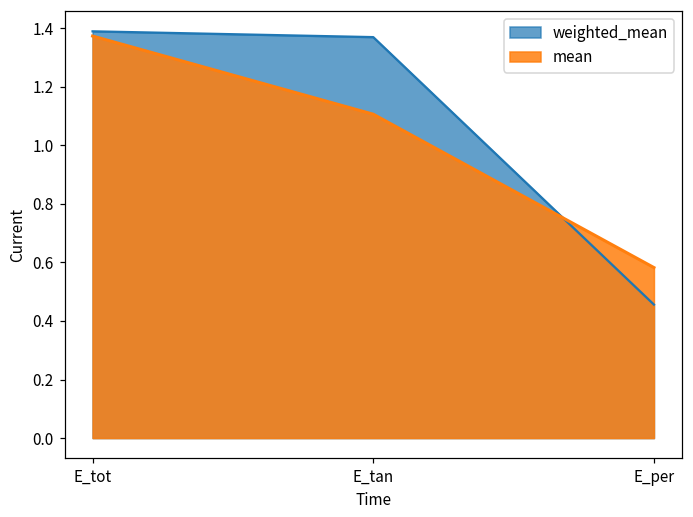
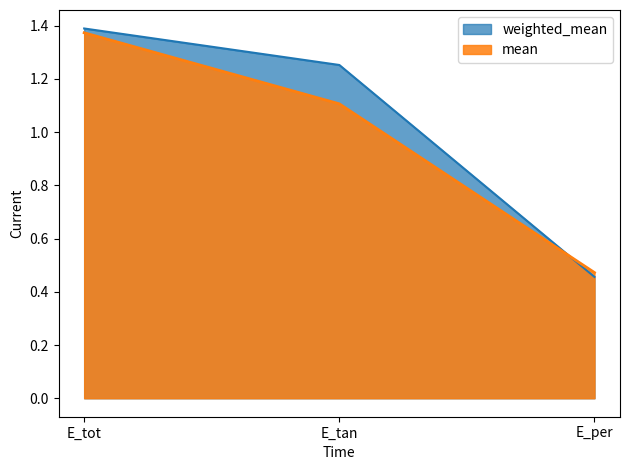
  {
    "weighted_mean": {
      "E_tot": 1.39,
-     "E_tan": 1.37,
+     "E_tan": 1.25,
      "E_per": 0.46
    },
    "mean": {
      "E_tot": 1.37,
      "E_tan": 1.11,
-     "E_per": 0.58
+     "E_per": 0.47
    }
  }
